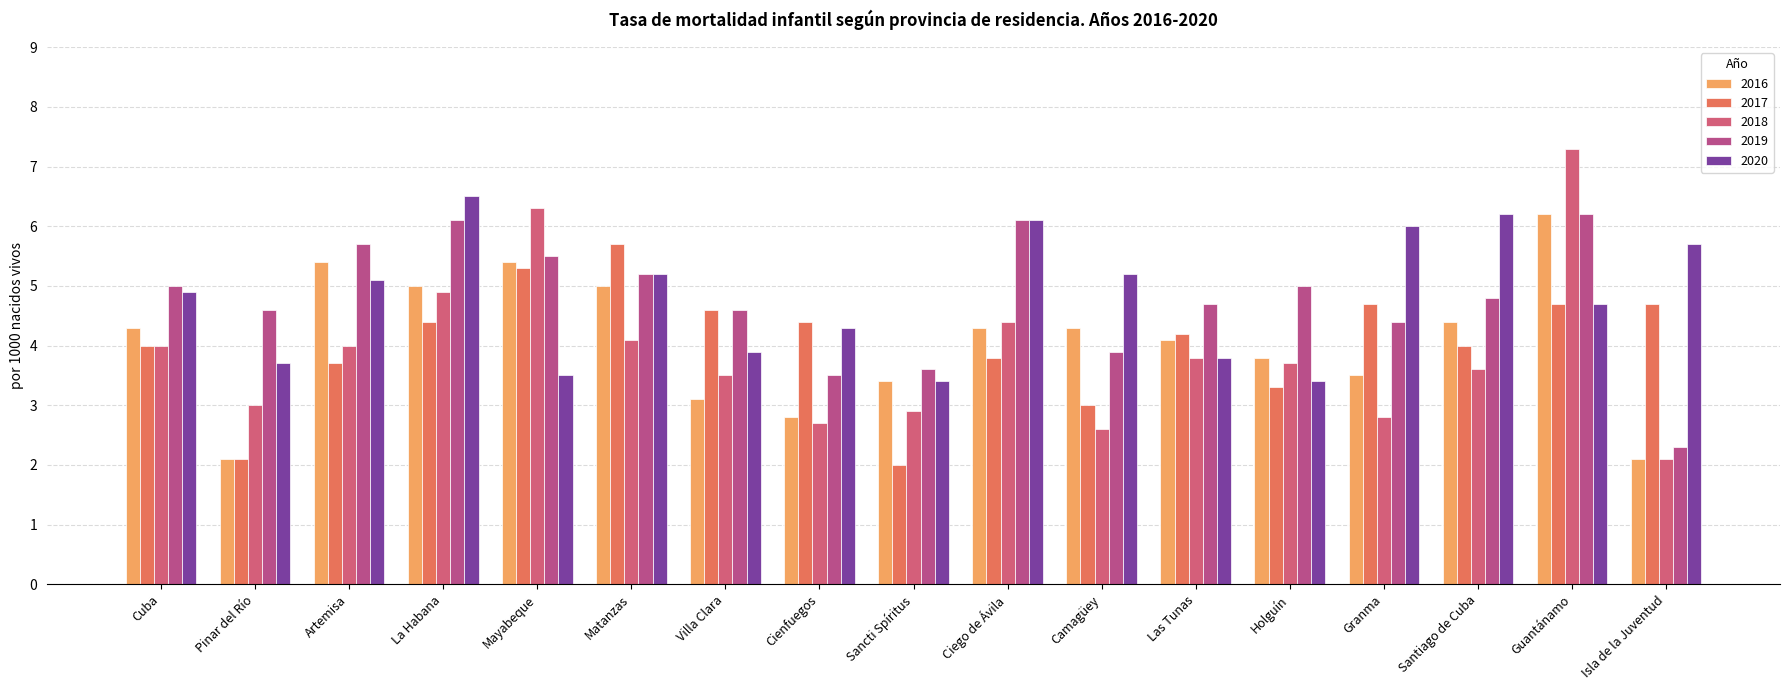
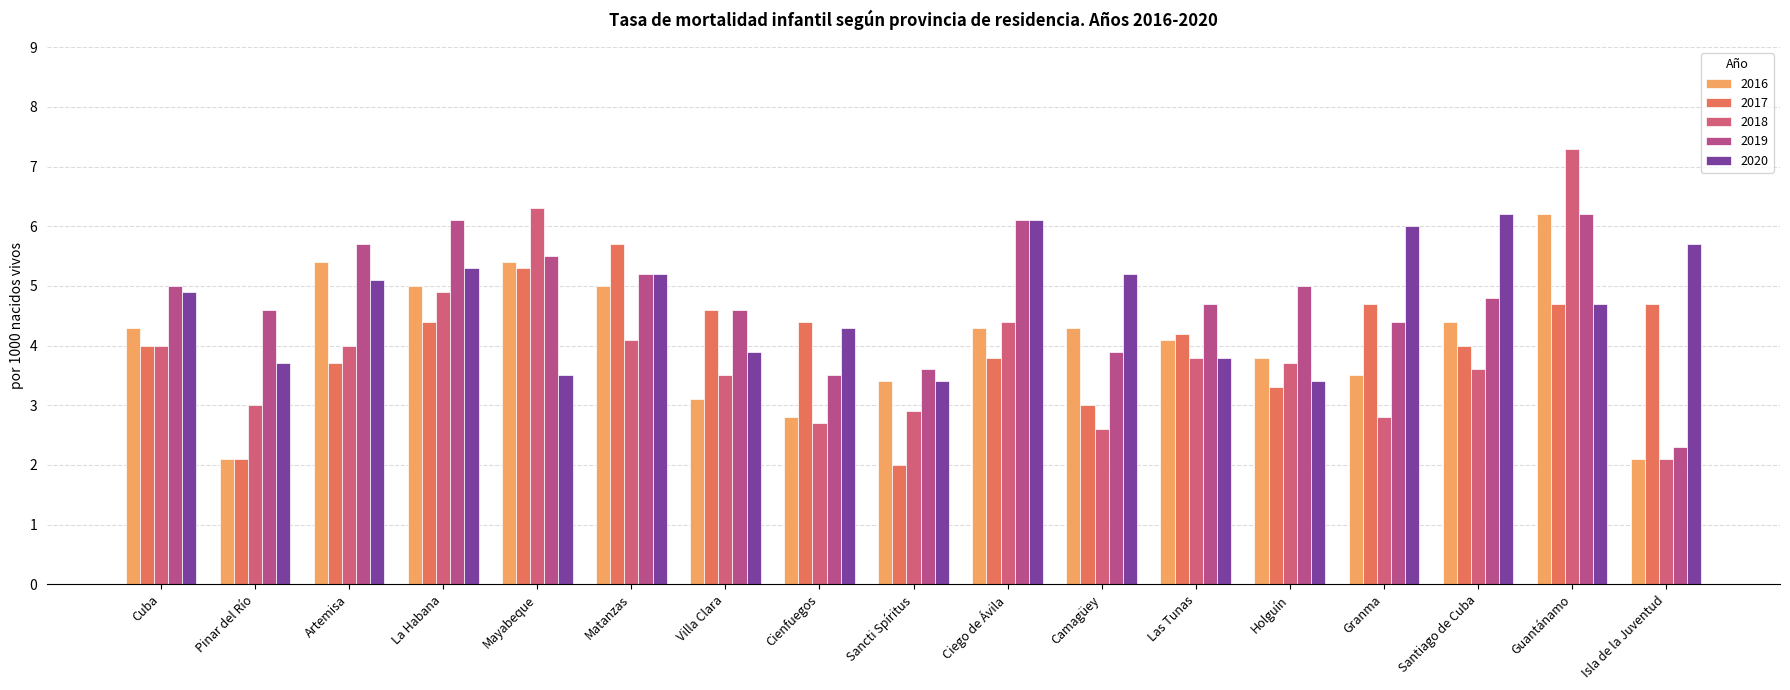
  {
    "2020": {
      "Cuba": 4.9,
      "Pinar del Río": 3.7,
      "Artemisa": 5.1,
-     "La Habana": 6.5,
+     "La Habana": 5.3,
      "Mayabeque": 3.5,
      "Matanzas": 5.2,
      "Villa Clara": 3.9,
      "Cienfuegos": 4.3,
      "Sancti Spíritus": 3.4,
      "Ciego de Ávila": 6.1,
      "Camagüey": 5.2,
      "Las Tunas": 3.8,
      "Holguín": 3.4,
      "Granma": 6.0,
      "Santiago de Cuba": 6.2,
      "Guantánamo": 4.7,
      "Isla de la Juventud": 5.7
    }
  }
